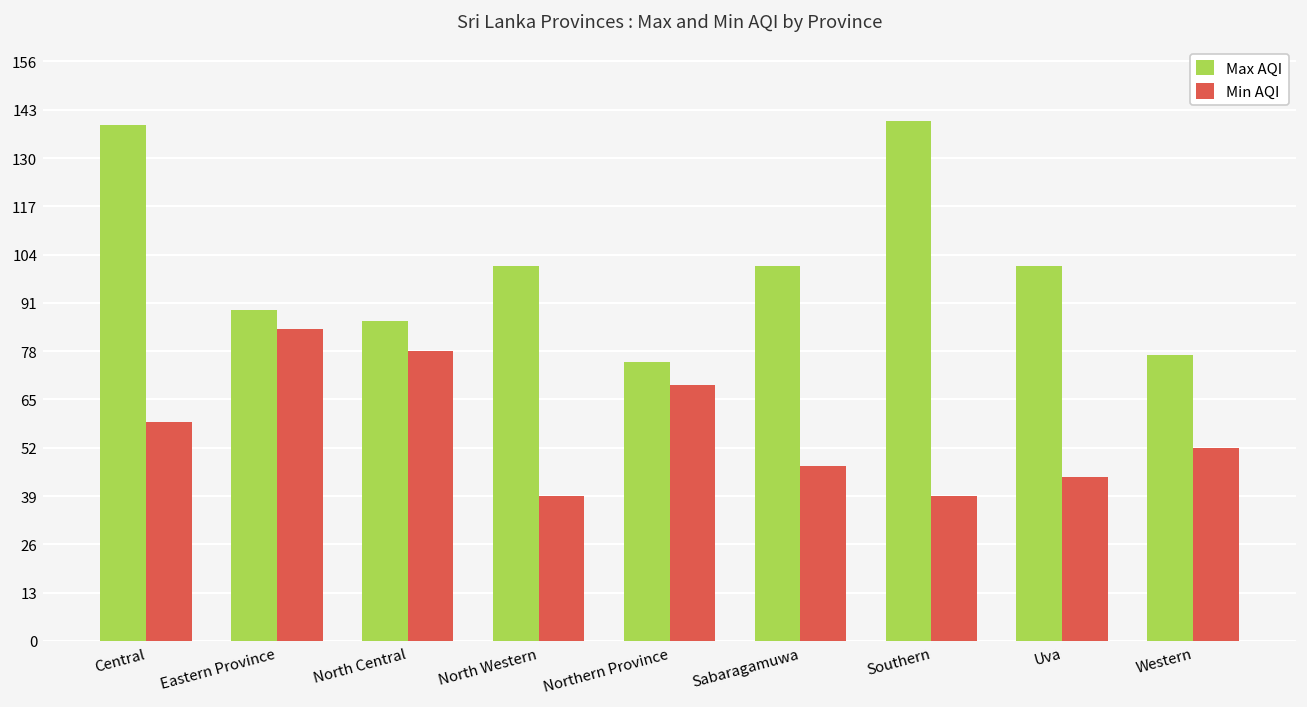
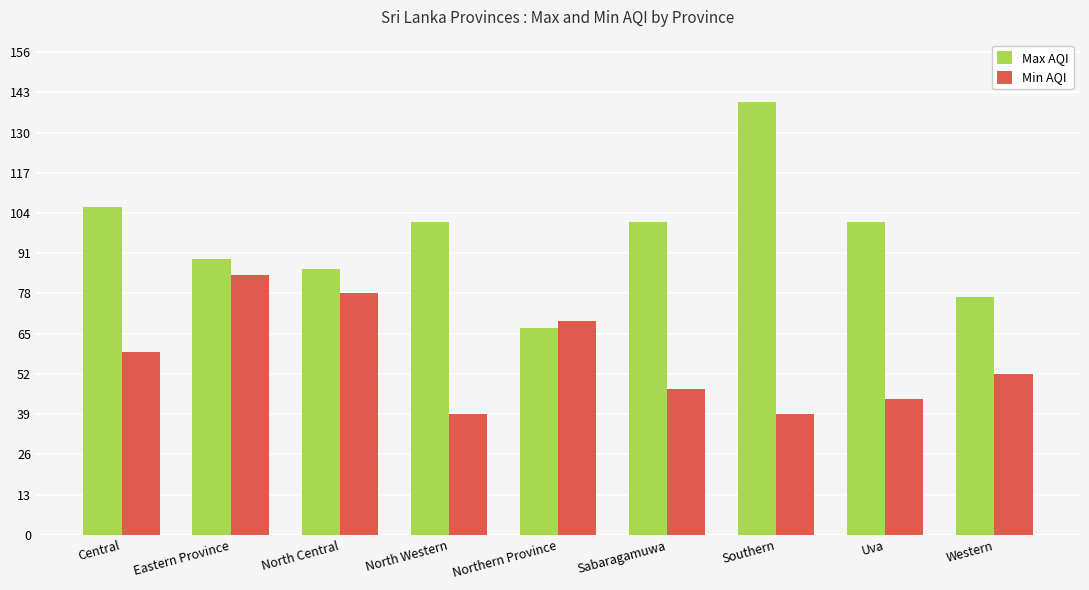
  {
    "Max AQI": {
-     "Central": 139,
+     "Central": 106,
      "Eastern Province": 89,
      "North Central": 86,
      "North Western": 101,
-     "Northern Province": 75,
+     "Northern Province": 67,
      "Sabaragamuwa": 101,
      "Southern": 140,
      "Uva": 101,
      "Western": 77
    },
    "Min AQI": {
      "Central": 59,
      "Eastern Province": 84,
      "North Central": 78,
      "North Western": 39,
      "Northern Province": 69,
      "Sabaragamuwa": 47,
      "Southern": 39,
      "Uva": 44,
      "Western": 52
    }
  }
